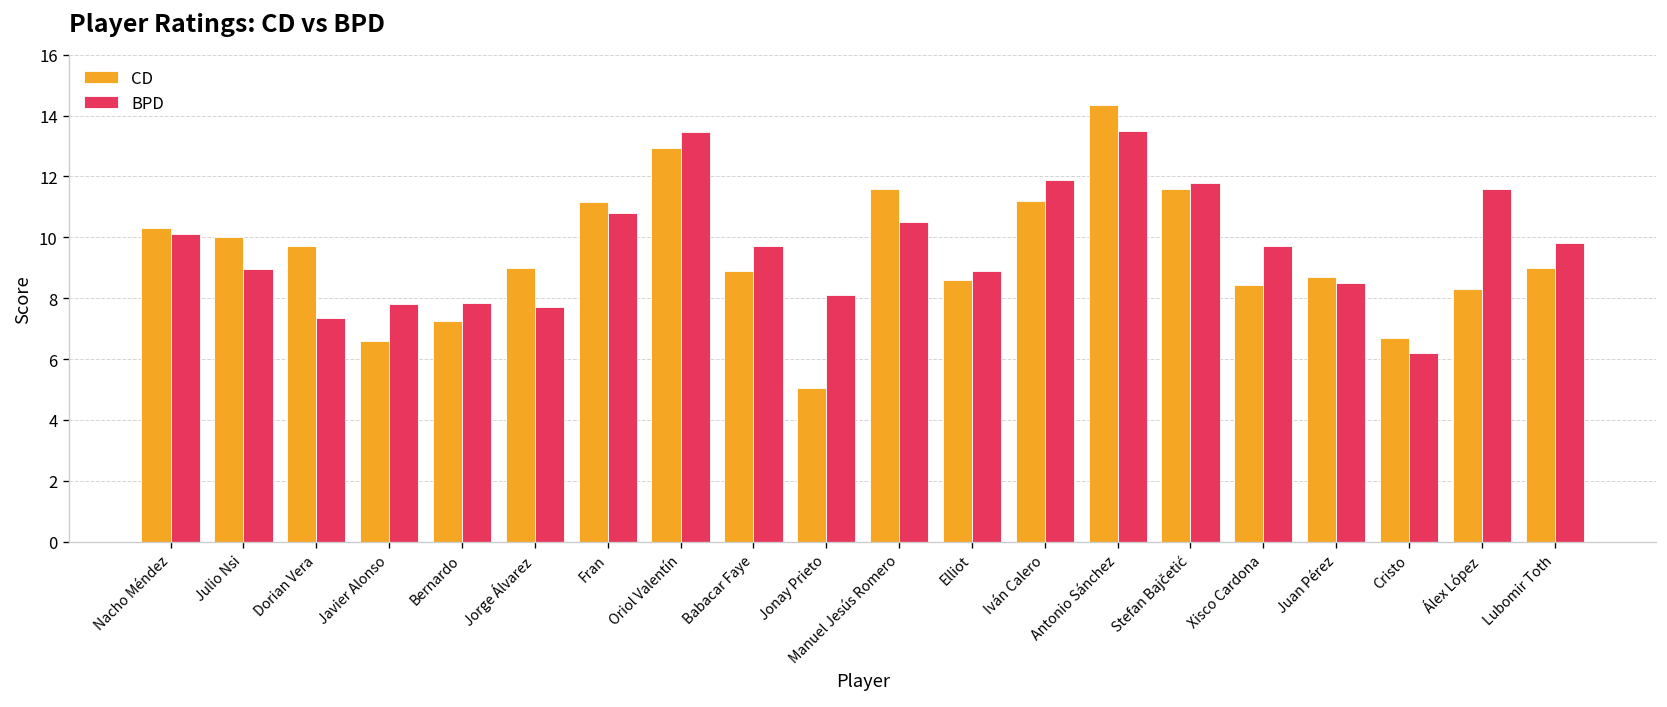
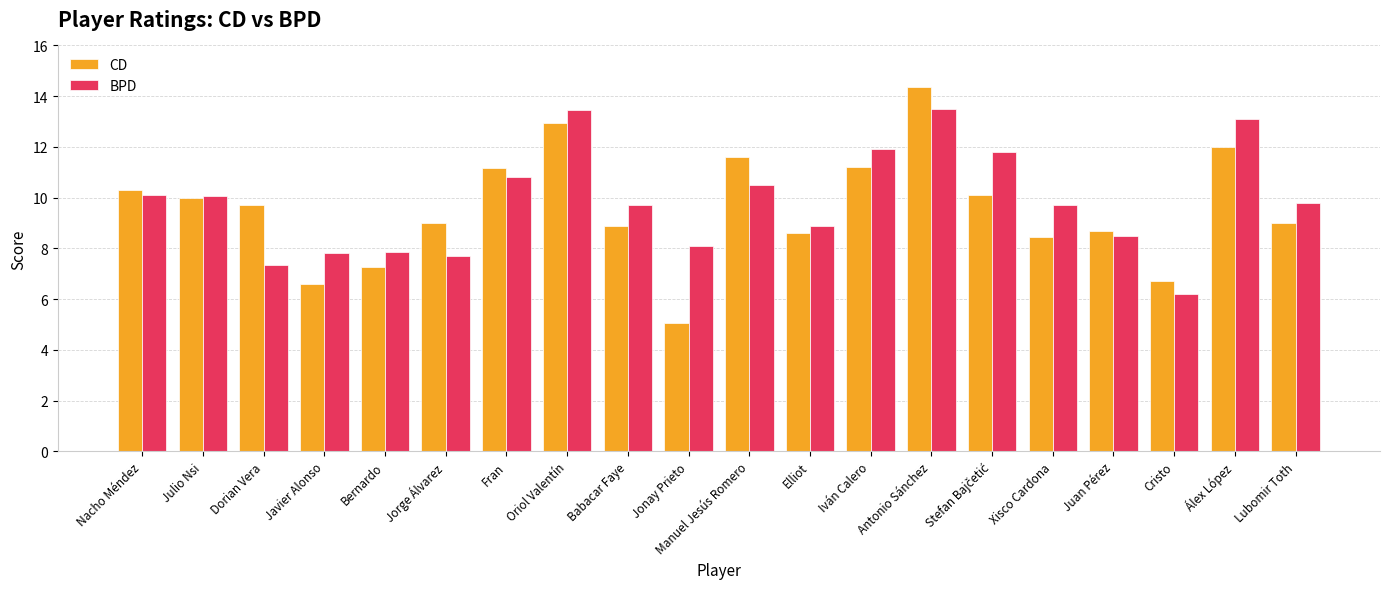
  {
    "CD": {
      "Nacho Méndez": 10.3,
      "Julio Nsi": 10.0,
      "Dorian Vera": 9.7,
      "Javier Alonso": 6.6,
      "Bernardo": 7.3,
      "Jorge Álvarez": 9.0,
      "Fran": 11.2,
      "Oriol Valentín": 13.0,
      "Babacar Faye": 8.9,
      "Jonay Prieto": 5.0,
      "Manuel Jesús Romero": 11.6,
      "Elliot": 8.6,
      "Iván Calero": 11.2,
      "Antonio Sánchez": 14.4,
-     "Stefan Bajčetić": 11.6,
+     "Stefan Bajčetić": 10.1,
      "Xisco Cardona": 8.5,
      "Juan Pérez": 8.7,
      "Cristo": 6.7,
-     "Álex López": 8.3,
+     "Álex López": 12.0,
      "Lubomir Toth": 9.0
    },
    "BPD": {
      "Nacho Méndez": 10.1,
-     "Julio Nsi": 9.0,
+     "Julio Nsi": 10.1,
      "Dorian Vera": 7.4,
      "Javier Alonso": 7.8,
      "Bernardo": 7.9,
      "Jorge Álvarez": 7.7,
      "Fran": 10.8,
      "Oriol Valentín": 13.5,
      "Babacar Faye": 9.7,
      "Jonay Prieto": 8.1,
      "Manuel Jesús Romero": 10.5,
      "Elliot": 8.9,
      "Iván Calero": 11.9,
      "Antonio Sánchez": 13.5,
      "Stefan Bajčetić": 11.8,
      "Xisco Cardona": 9.7,
      "Juan Pérez": 8.5,
      "Cristo": 6.2,
-     "Álex López": 11.6,
+     "Álex López": 13.1,
      "Lubomir Toth": 9.8
    }
  }
